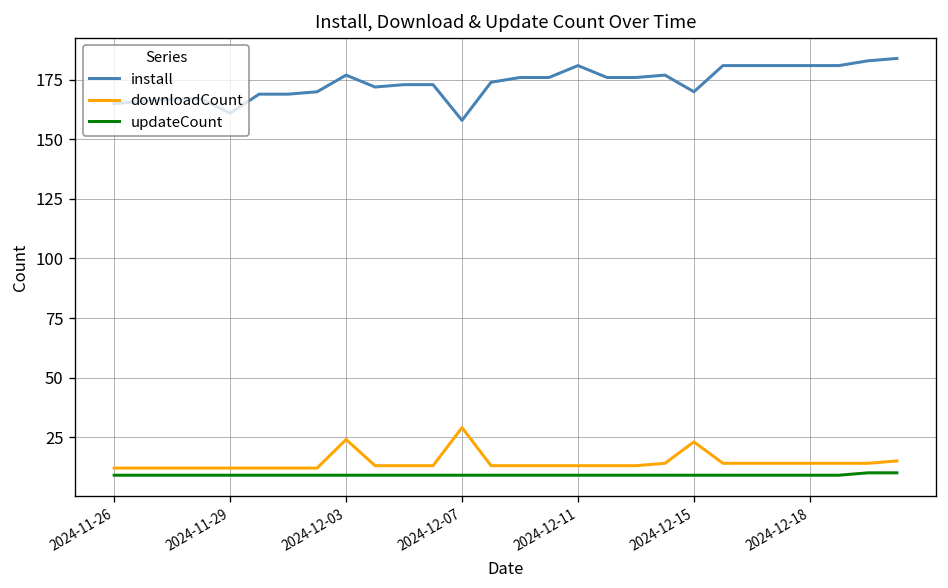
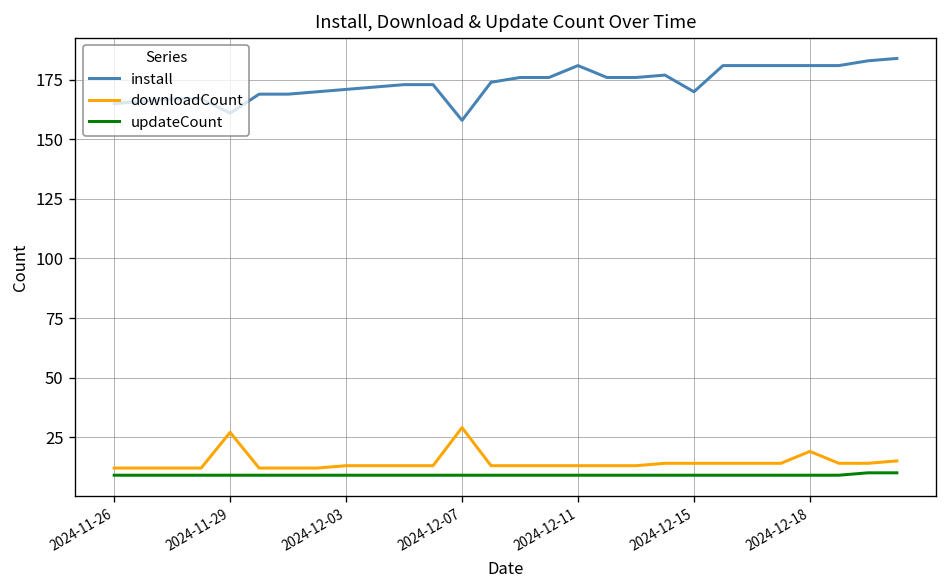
  {
    "install": {
-     "2024-12-03": 177,
+     "2024-12-03": 171,
      "2024-12-07": 158,
      "2024-12-11": 181,
      "2024-12-15": 170,
      "2024-12-18": 181
    },
    "downloadCount": {
-     "2024-11-29": 12,
-     "2024-12-03": 24,
+     "2024-11-29": 27,
+     "2024-12-03": 13,
      "2024-12-07": 29,
      "2024-12-11": 13,
-     "2024-12-15": 23,
-     "2024-12-18": 14
+     "2024-12-15": 14,
+     "2024-12-18": 19
    },
    "updateCount": {
      "2024-11-29": 9,
      "2024-12-03": 9,
      "2024-12-07": 9,
      "2024-12-11": 9,
      "2024-12-15": 9,
      "2024-12-18": 9
    }
  }
